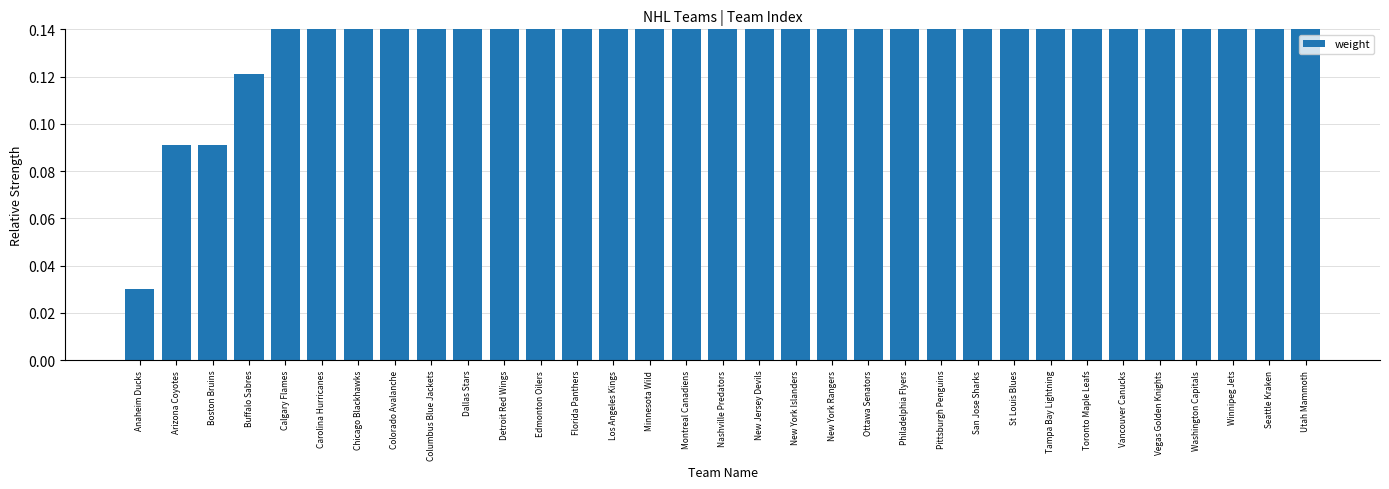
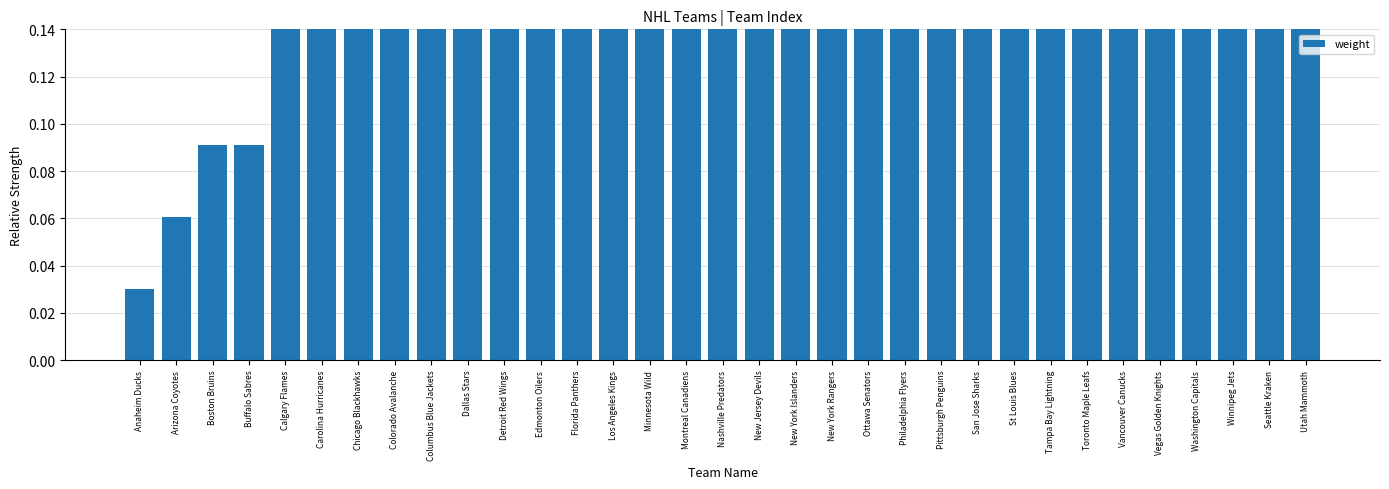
  {
    "Anaheim Ducks": 0.030,
-   "Arizona Coyotes": 0.091,
+   "Arizona Coyotes": 0.061,
    "Boston Bruins": 0.091,
-   "Buffalo Sabres": 0.121
+   "Buffalo Sabres": 0.091
  }
